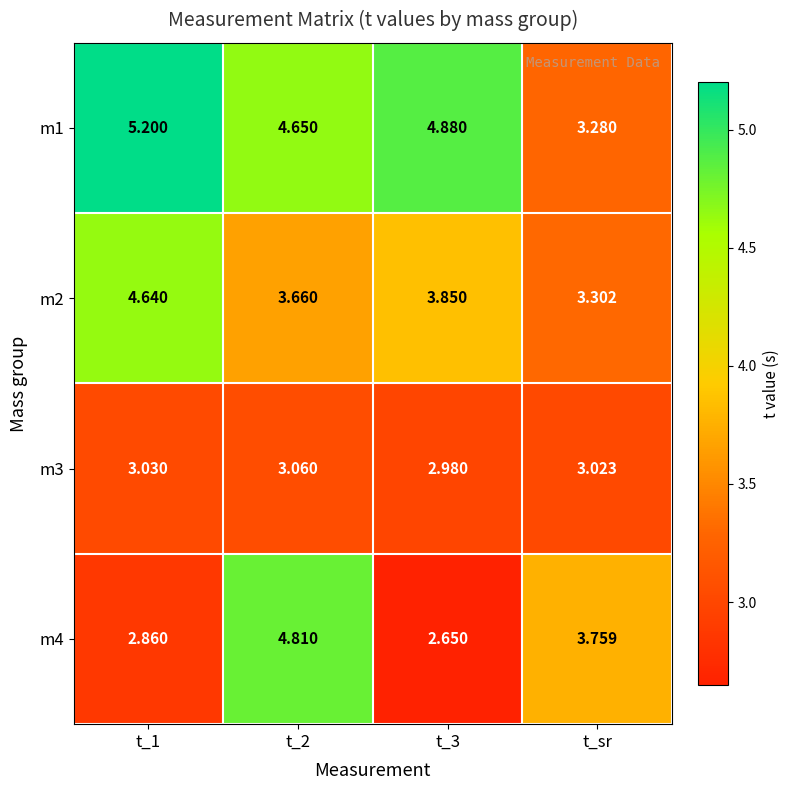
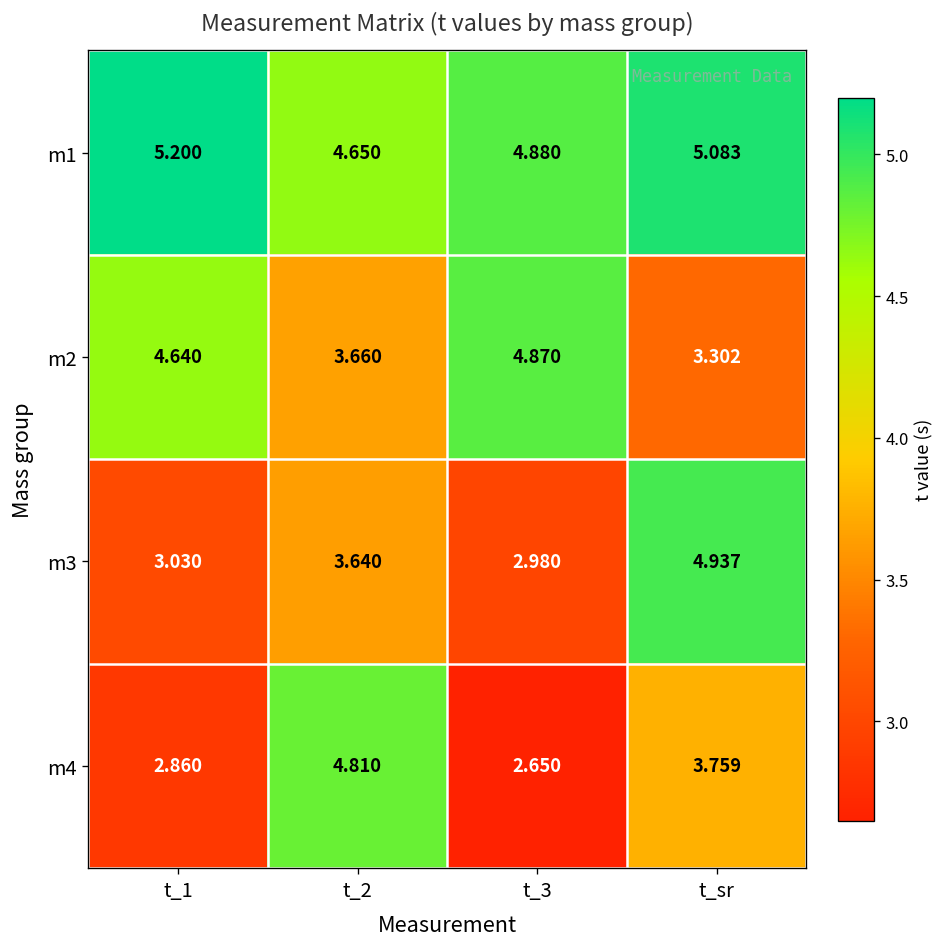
  {
    "m1": {
      "t_1": 5.200,
      "t_2": 4.650,
      "t_3": 4.880,
-     "t_sr": 3.280
+     "t_sr": 5.083
    },
    "m2": {
      "t_1": 4.640,
      "t_2": 3.660,
-     "t_3": 3.850,
+     "t_3": 4.870,
      "t_sr": 3.302
    },
    "m3": {
      "t_1": 3.030,
-     "t_2": 3.060,
+     "t_2": 3.640,
      "t_3": 2.980,
-     "t_sr": 3.023
+     "t_sr": 4.937
    },
    "m4": {
      "t_1": 2.860,
      "t_2": 4.810,
      "t_3": 2.650,
      "t_sr": 3.759
    }
  }
